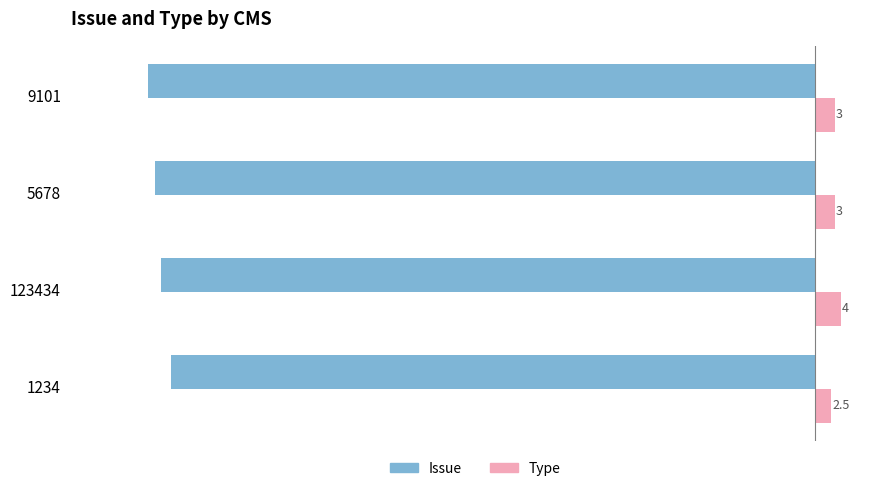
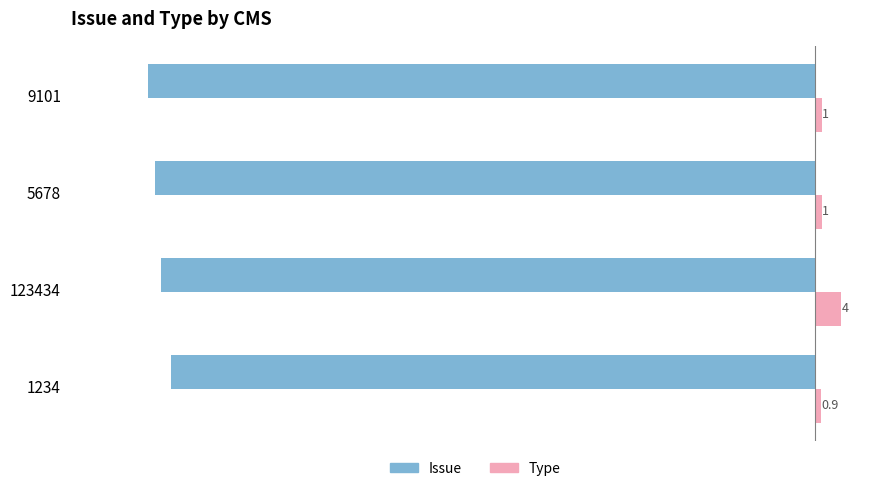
  {
    "Type": {
-     "9101": 3,
-     "5678": 3,
+     "9101": 1,
+     "5678": 1,
      "123434": 4,
-     "1234": 2.5
+     "1234": 0.9
    }
  }
